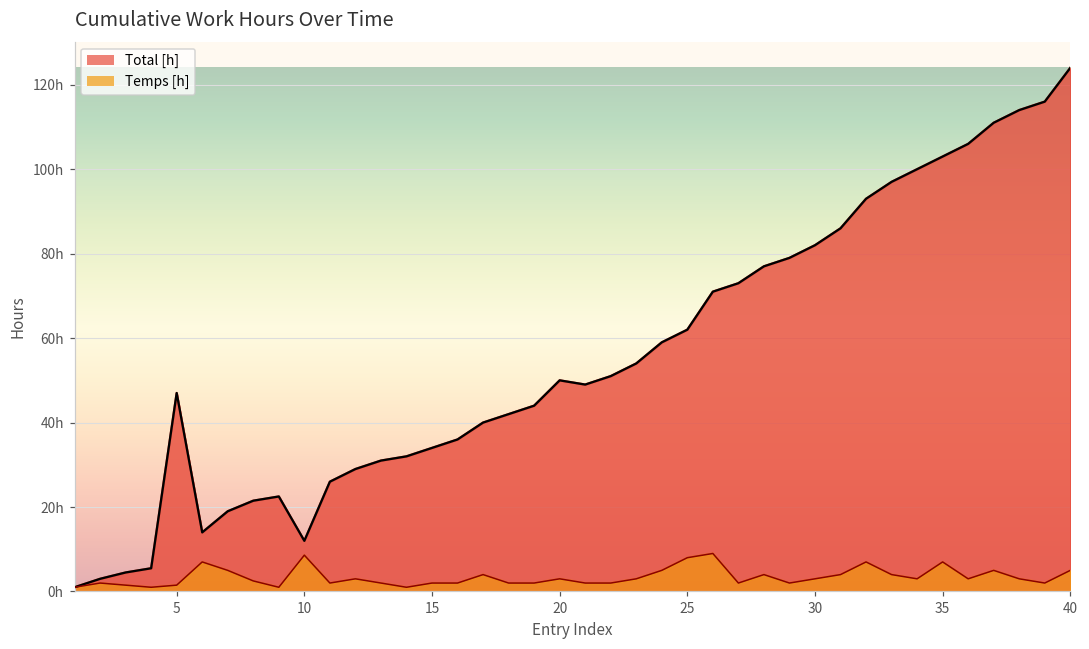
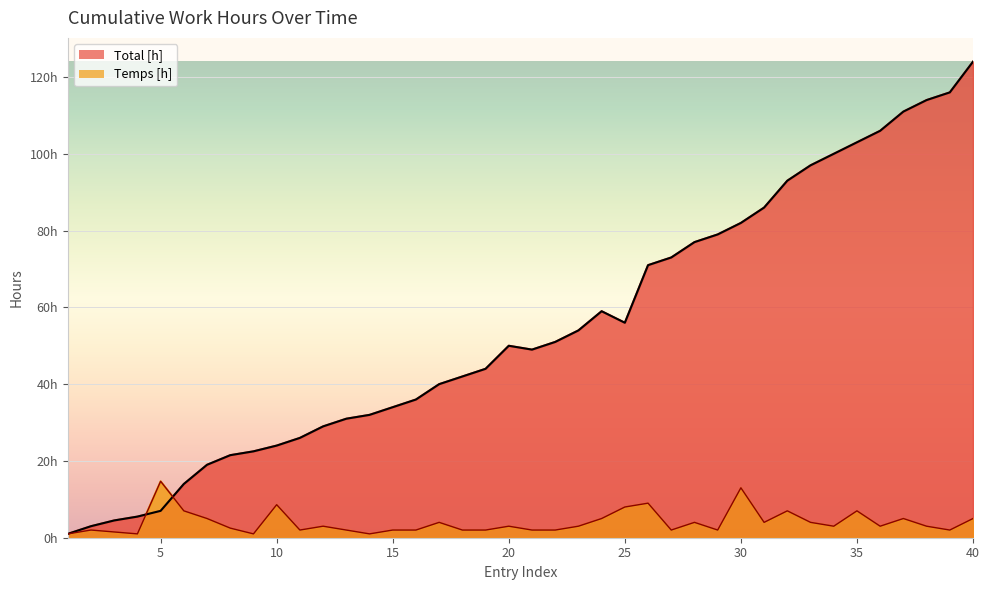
  {
    "Total [h]": {
-     "5": "47h",
-     "10": "12h",
+     "5": "7h",
+     "10": "24h",
      "15": "34h",
      "20": "50h",
-     "25": "62h",
+     "25": "56h",
      "30": "82h",
      "35": "103h",
      "40": "124h"
    },
    "Temps [h]": {
-     "5": "2h",
+     "5": "15h",
      "10": "9h",
      "15": "2h",
      "20": "3h",
      "25": "8h",
-     "30": "3h",
+     "30": "13h",
      "35": "7h",
      "40": "5h"
    }
  }
